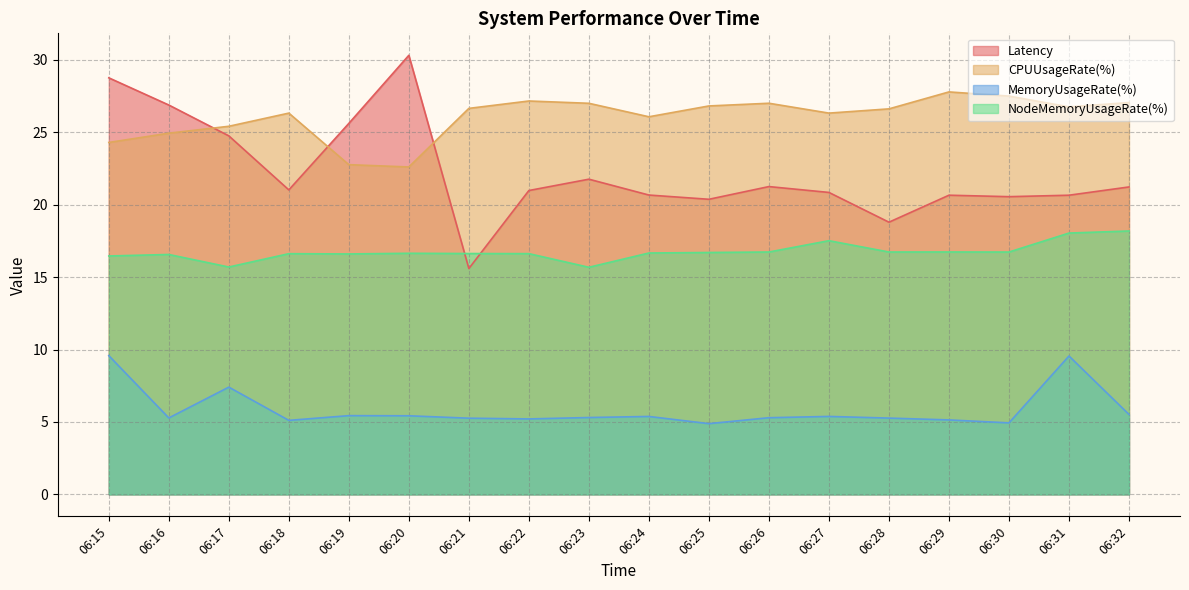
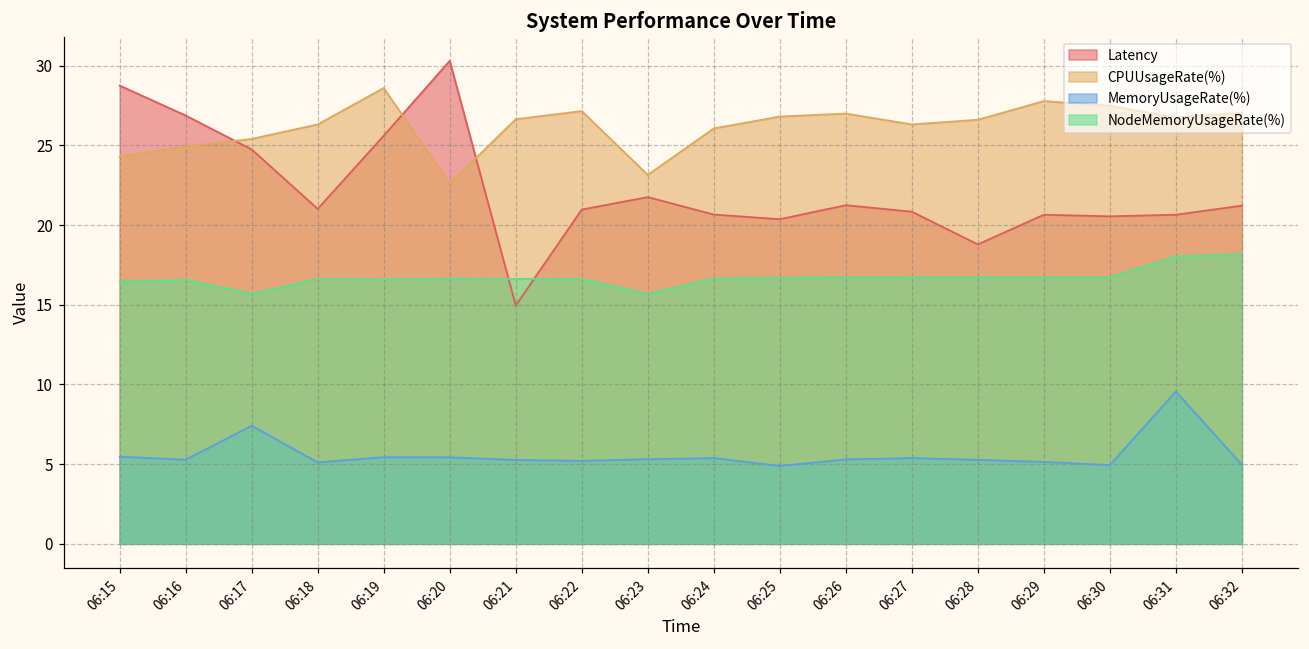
  {
    "Latency": {
      "06:15": 28.8,
      "06:16": 26.9,
      "06:17": 24.7,
      "06:18": 21.0,
      "06:19": 25.6,
      "06:20": 30.3,
-     "06:21": 15.6,
+     "06:21": 15.0,
      "06:22": 21.0,
      "06:23": 21.8,
      "06:24": 20.7,
      "06:25": 20.4,
      "06:26": 21.2,
      "06:27": 20.8,
      "06:28": 18.8,
      "06:29": 20.6,
      "06:30": 20.5,
      "06:31": 20.6,
      "06:32": 21.2
    },
    "CPUUsageRate(%)": {
      "06:15": 24.3,
      "06:16": 24.9,
      "06:17": 25.4,
      "06:18": 26.3,
-     "06:19": 22.8,
+     "06:19": 28.6,
      "06:20": 22.6,
      "06:21": 26.6,
      "06:22": 27.2,
-     "06:23": 27.0,
+     "06:23": 23.1,
      "06:24": 26.1,
      "06:25": 26.8,
      "06:26": 27.0,
      "06:27": 26.3,
      "06:28": 26.6,
      "06:29": 27.8
    },
    "MemoryUsageRate(%)": {
-     "06:15": 9.6,
+     "06:15": 5.5,
      "06:16": 5.3,
      "06:17": 7.4,
      "06:18": 5.1,
      "06:19": 5.4,
      "06:20": 5.4,
      "06:21": 5.3,
      "06:22": 5.2,
      "06:23": 5.3,
      "06:24": 5.4,
      "06:25": 4.9,
      "06:26": 5.3,
      "06:27": 5.4,
      "06:28": 5.3,
      "06:29": 5.1,
      "06:30": 4.9,
      "06:31": 9.6,
-     "06:32": 5.5
+     "06:32": 5.0
    },
    "NodeMemoryUsageRate(%)": {
      "06:15": 16.5,
      "06:16": 16.6,
      "06:17": 15.7,
      "06:18": 16.6,
      "06:19": 16.6,
      "06:20": 16.6,
      "06:21": 16.6,
      "06:22": 16.6,
      "06:23": 15.7,
      "06:24": 16.7,
      "06:25": 16.7,
      "06:26": 16.7,
-     "06:27": 17.5,
+     "06:27": 16.7,
      "06:28": 16.7,
      "06:29": 16.7,
      "06:30": 16.7,
      "06:31": 18.0,
      "06:32": 18.2
    }
  }
